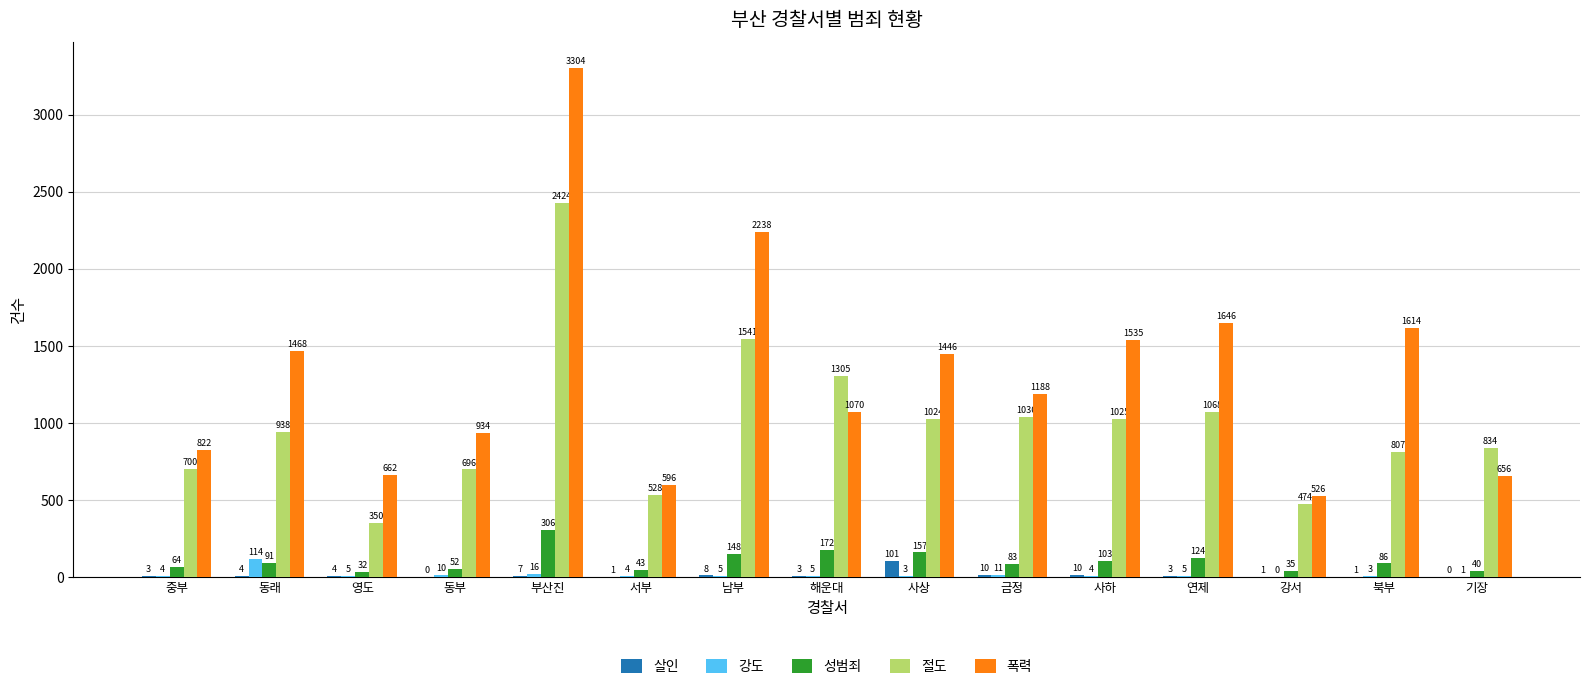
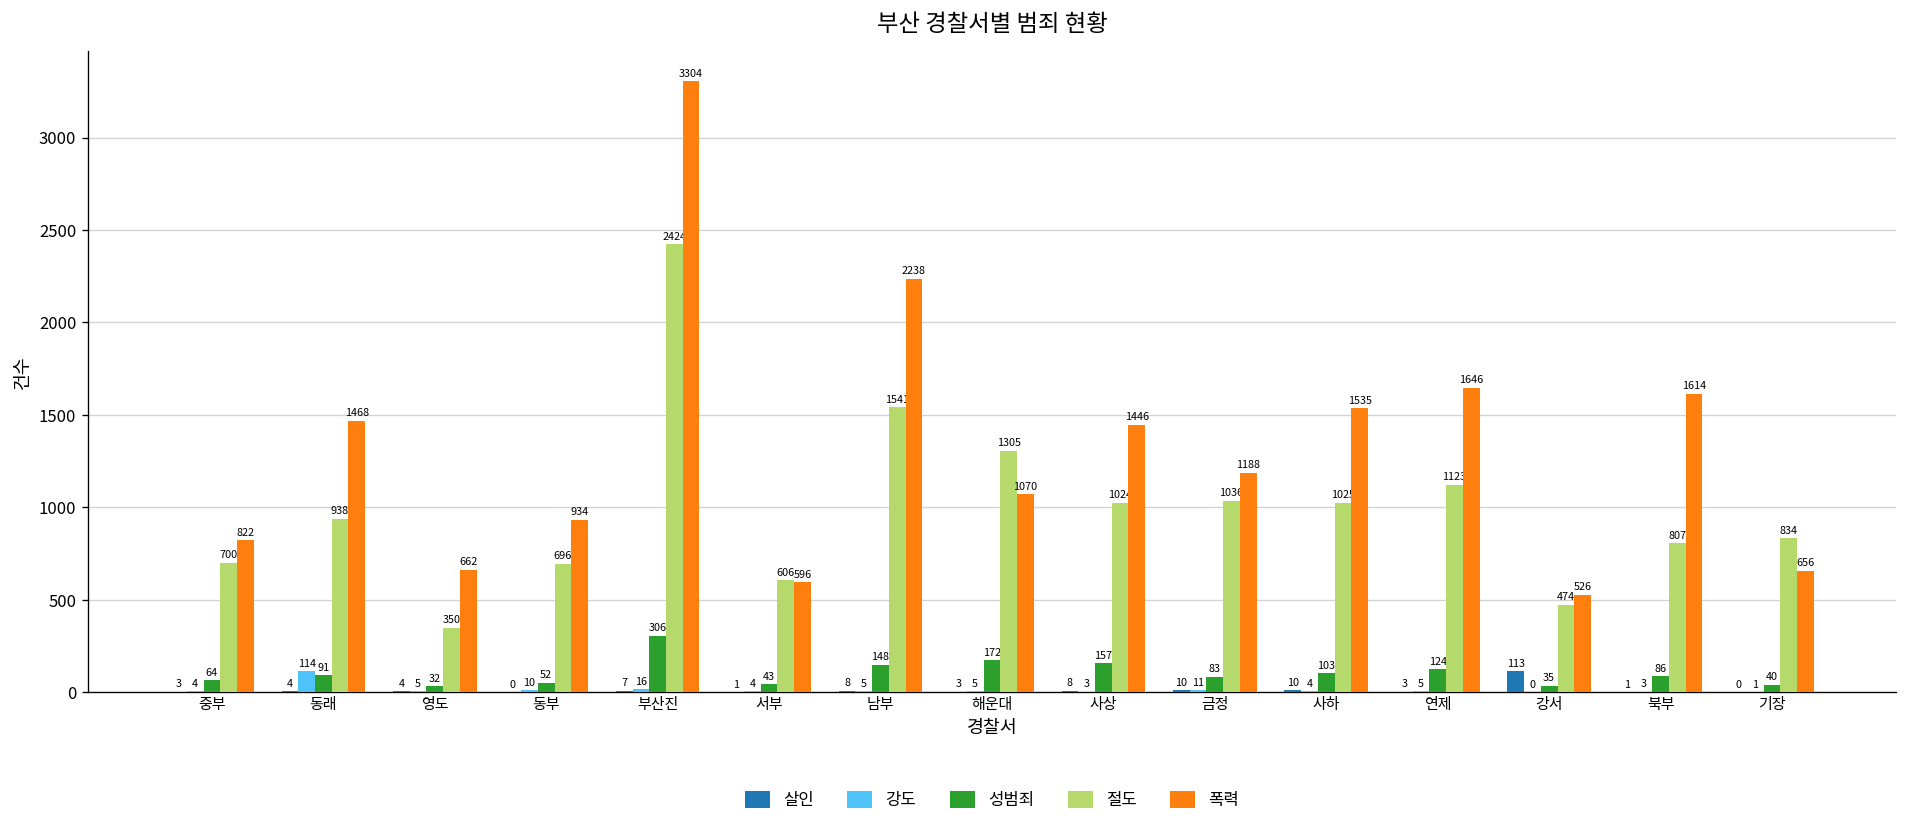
  {
    "살인": {
      "중부": 3,
      "동래": 4,
      "영도": 4,
      "동부": 0,
      "부산진": 7,
      "서부": 1,
      "남부": 8,
      "해운대": 3,
-     "사상": 101,
+     "사상": 8,
      "금정": 10,
      "사하": 10,
      "연제": 3,
-     "강서": 1,
+     "강서": 113,
      "북부": 1,
      "기장": 0
    },
    "강도": {
      "중부": 4,
      "동래": 114,
      "영도": 5,
      "동부": 10,
      "부산진": 16,
      "서부": 4,
      "남부": 5,
      "해운대": 5,
      "사상": 3,
      "금정": 11,
      "사하": 4,
      "연제": 5,
      "강서": 0,
      "북부": 3,
      "기장": 1
    },
    "성범죄": {
      "중부": 64,
      "동래": 91,
      "영도": 32,
      "동부": 52,
      "부산진": 306,
      "서부": 43,
      "남부": 148,
      "해운대": 172,
      "사상": 157,
      "금정": 83,
      "사하": 103,
      "연제": 124,
      "강서": 35,
      "북부": 86,
      "기장": 40
    },
    "절도": {
      "중부": 700,
      "동래": 938,
      "영도": 350,
      "동부": 696,
      "부산진": 2424,
-     "서부": 528,
+     "서부": 606,
      "남부": 1541,
      "해운대": 1305,
      "사상": 1024,
      "금정": 1036,
      "사하": 1025,
-     "연제": 1068,
+     "연제": 1123,
      "강서": 474,
      "북부": 807,
      "기장": 834
    },
    "폭력": {
      "중부": 822,
      "동래": 1468,
      "영도": 662,
      "동부": 934,
      "부산진": 3304,
      "서부": 596,
      "남부": 2238,
      "해운대": 1070,
      "사상": 1446,
      "금정": 1188,
      "사하": 1535,
      "연제": 1646,
      "강서": 526,
      "북부": 1614,
      "기장": 656
    }
  }
